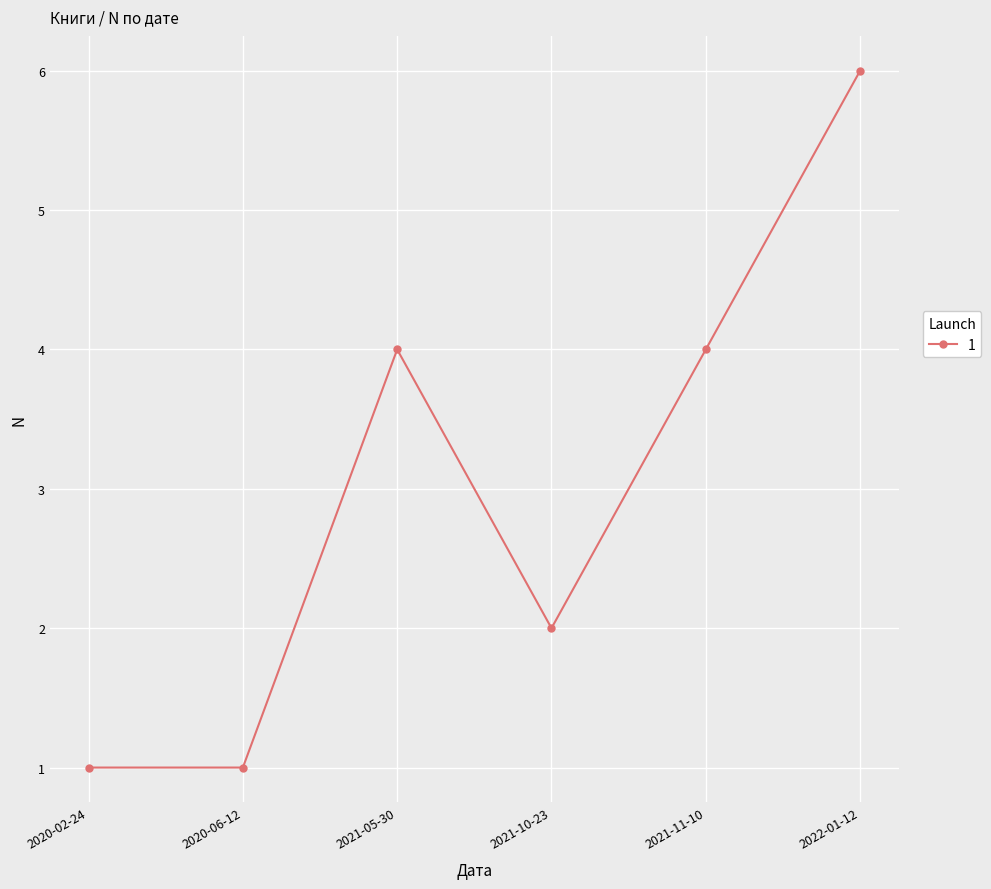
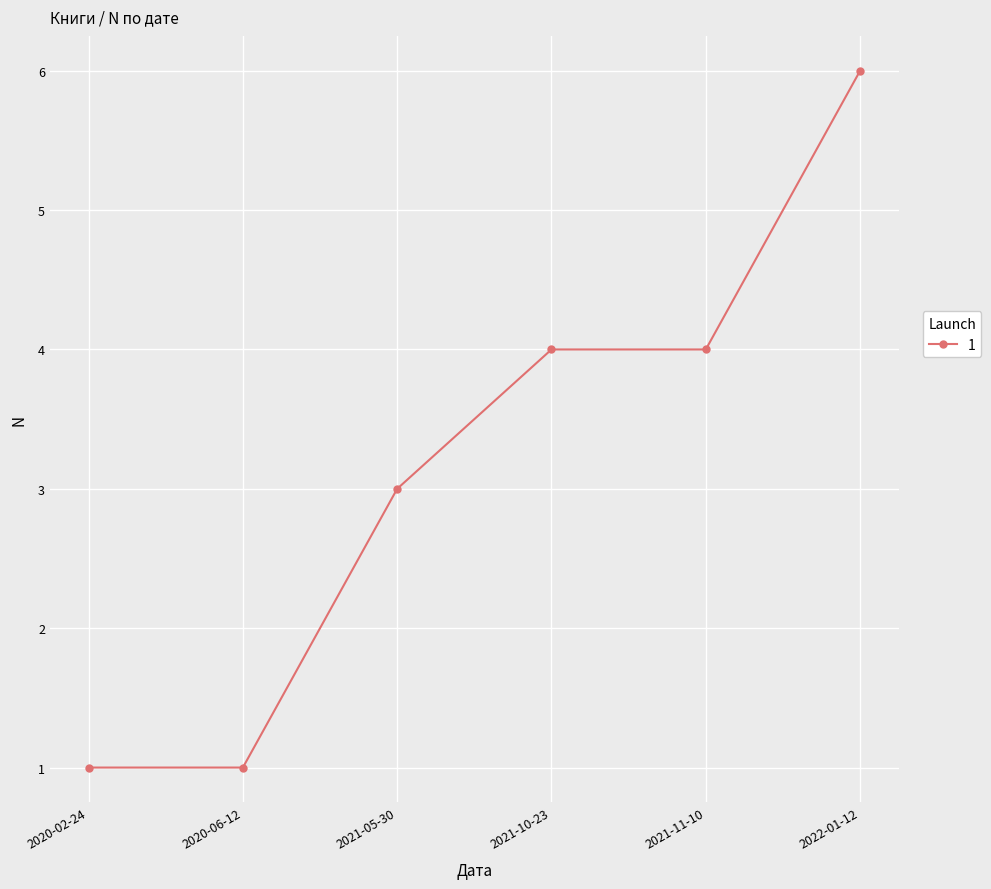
  {
    "2020-02-24": 1,
    "2020-06-12": 1,
-   "2021-05-30": 4,
-   "2021-10-23": 2,
+   "2021-05-30": 3,
+   "2021-10-23": 4,
    "2021-11-10": 4,
    "2022-01-12": 6
  }
